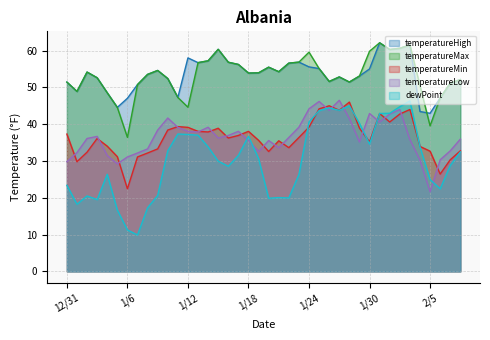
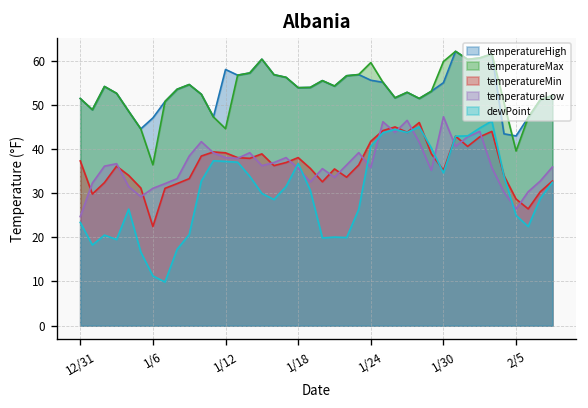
  {
    "temperatureMax": {
      "1/6": 36,
      "1/12": 45,
      "1/24": 60,
      "1/30": 60,
      "2/5": 40
    },
    "temperatureMin": {
      "12/31": 37,
      "1/6": 22,
      "1/12": 39,
      "1/18": 38,
-     "1/24": 39,
-     "2/5": 33
+     "1/24": 42,
+     "2/5": 29
    },
    "temperatureLow": {
-     "12/31": 30,
+     "12/31": 25,
      "1/6": 31,
      "1/12": 38,
      "1/18": 36,
-     "1/24": 44,
-     "1/30": 43,
-     "2/5": 22
+     "1/24": 36,
+     "1/30": 47,
+     "2/5": 26
    }
  }
